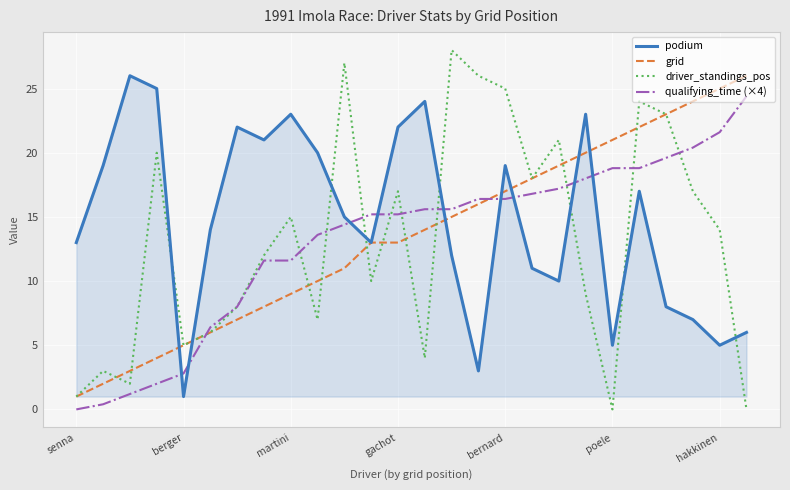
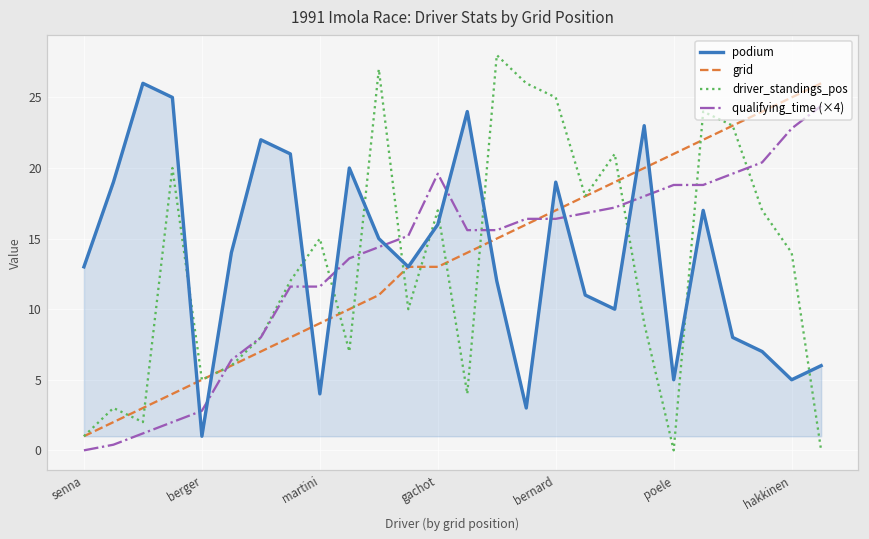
  {
    "podium": {
      "senna": 13,
      "berger": 1,
-     "martini": 23,
-     "gachot": 22,
+     "martini": 4,
+     "gachot": 16,
      "bernard": 19,
      "poele": 5,
      "hakkinen": 5
    },
    "grid": {
      "martini": 9.0,
      "gachot": 13.0,
      "bernard": 17.0,
      "poele": 21.0
    },
    "driver_standings_pos": {
      "martini": 15.0,
      "gachot": 17.0,
      "bernard": 25.0,
      "poele": 0.0,
      "hakkinen": 14.0
    },
    "qualifying_time (×4)": {
      "senna": 0.0,
      "berger": 2.8,
      "martini": 11.6,
-     "gachot": 15.2,
+     "gachot": 19.6,
      "bernard": 16.4,
      "poele": 18.8,
-     "hakkinen": 21.6
+     "hakkinen": 22.8
    }
  }
